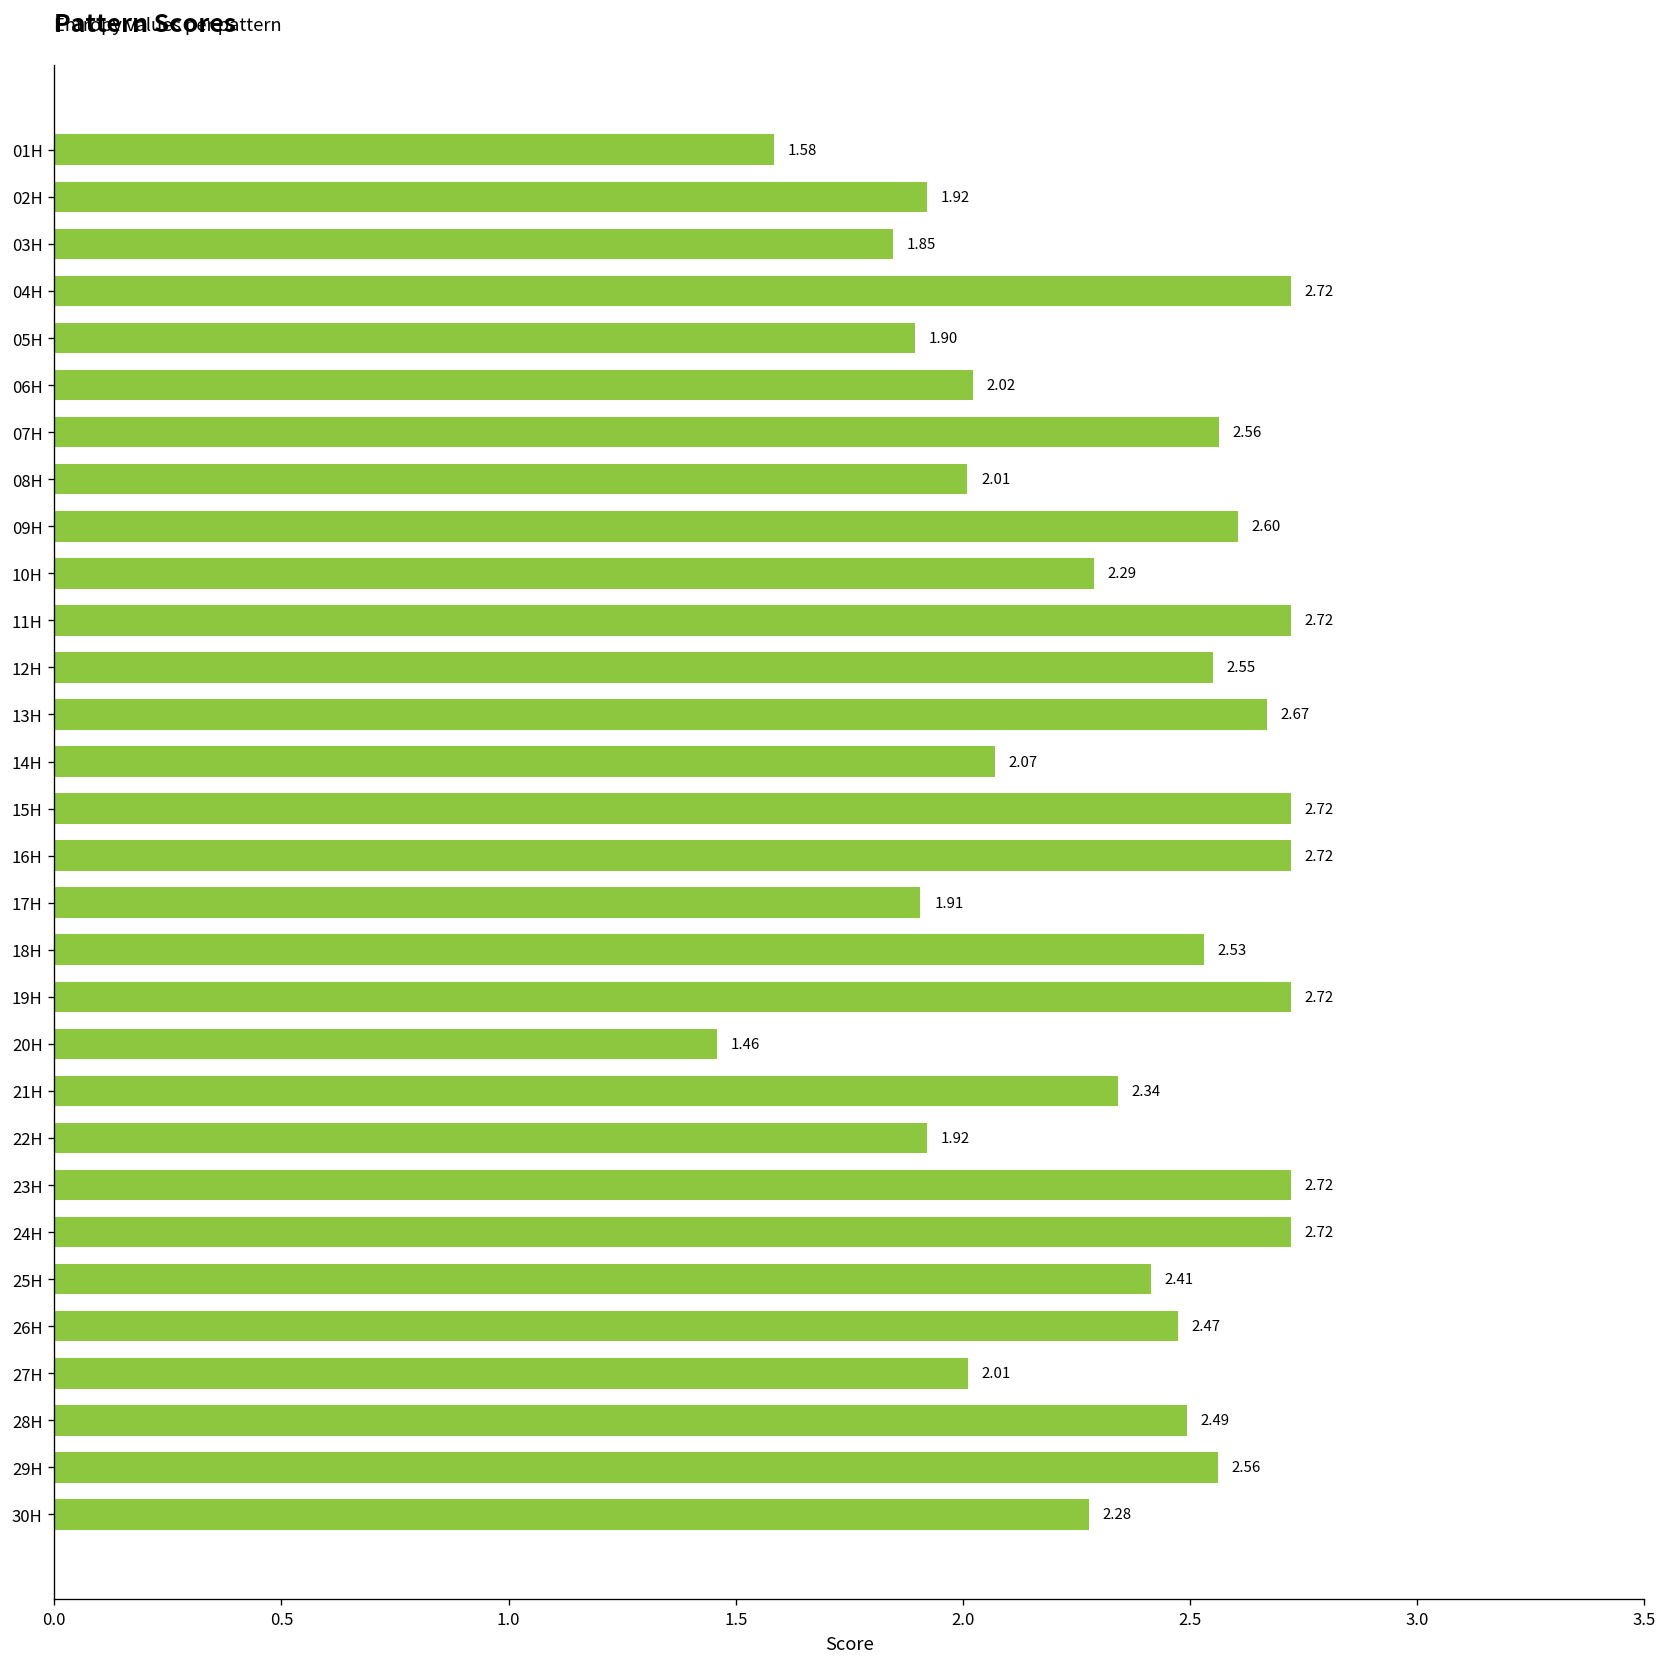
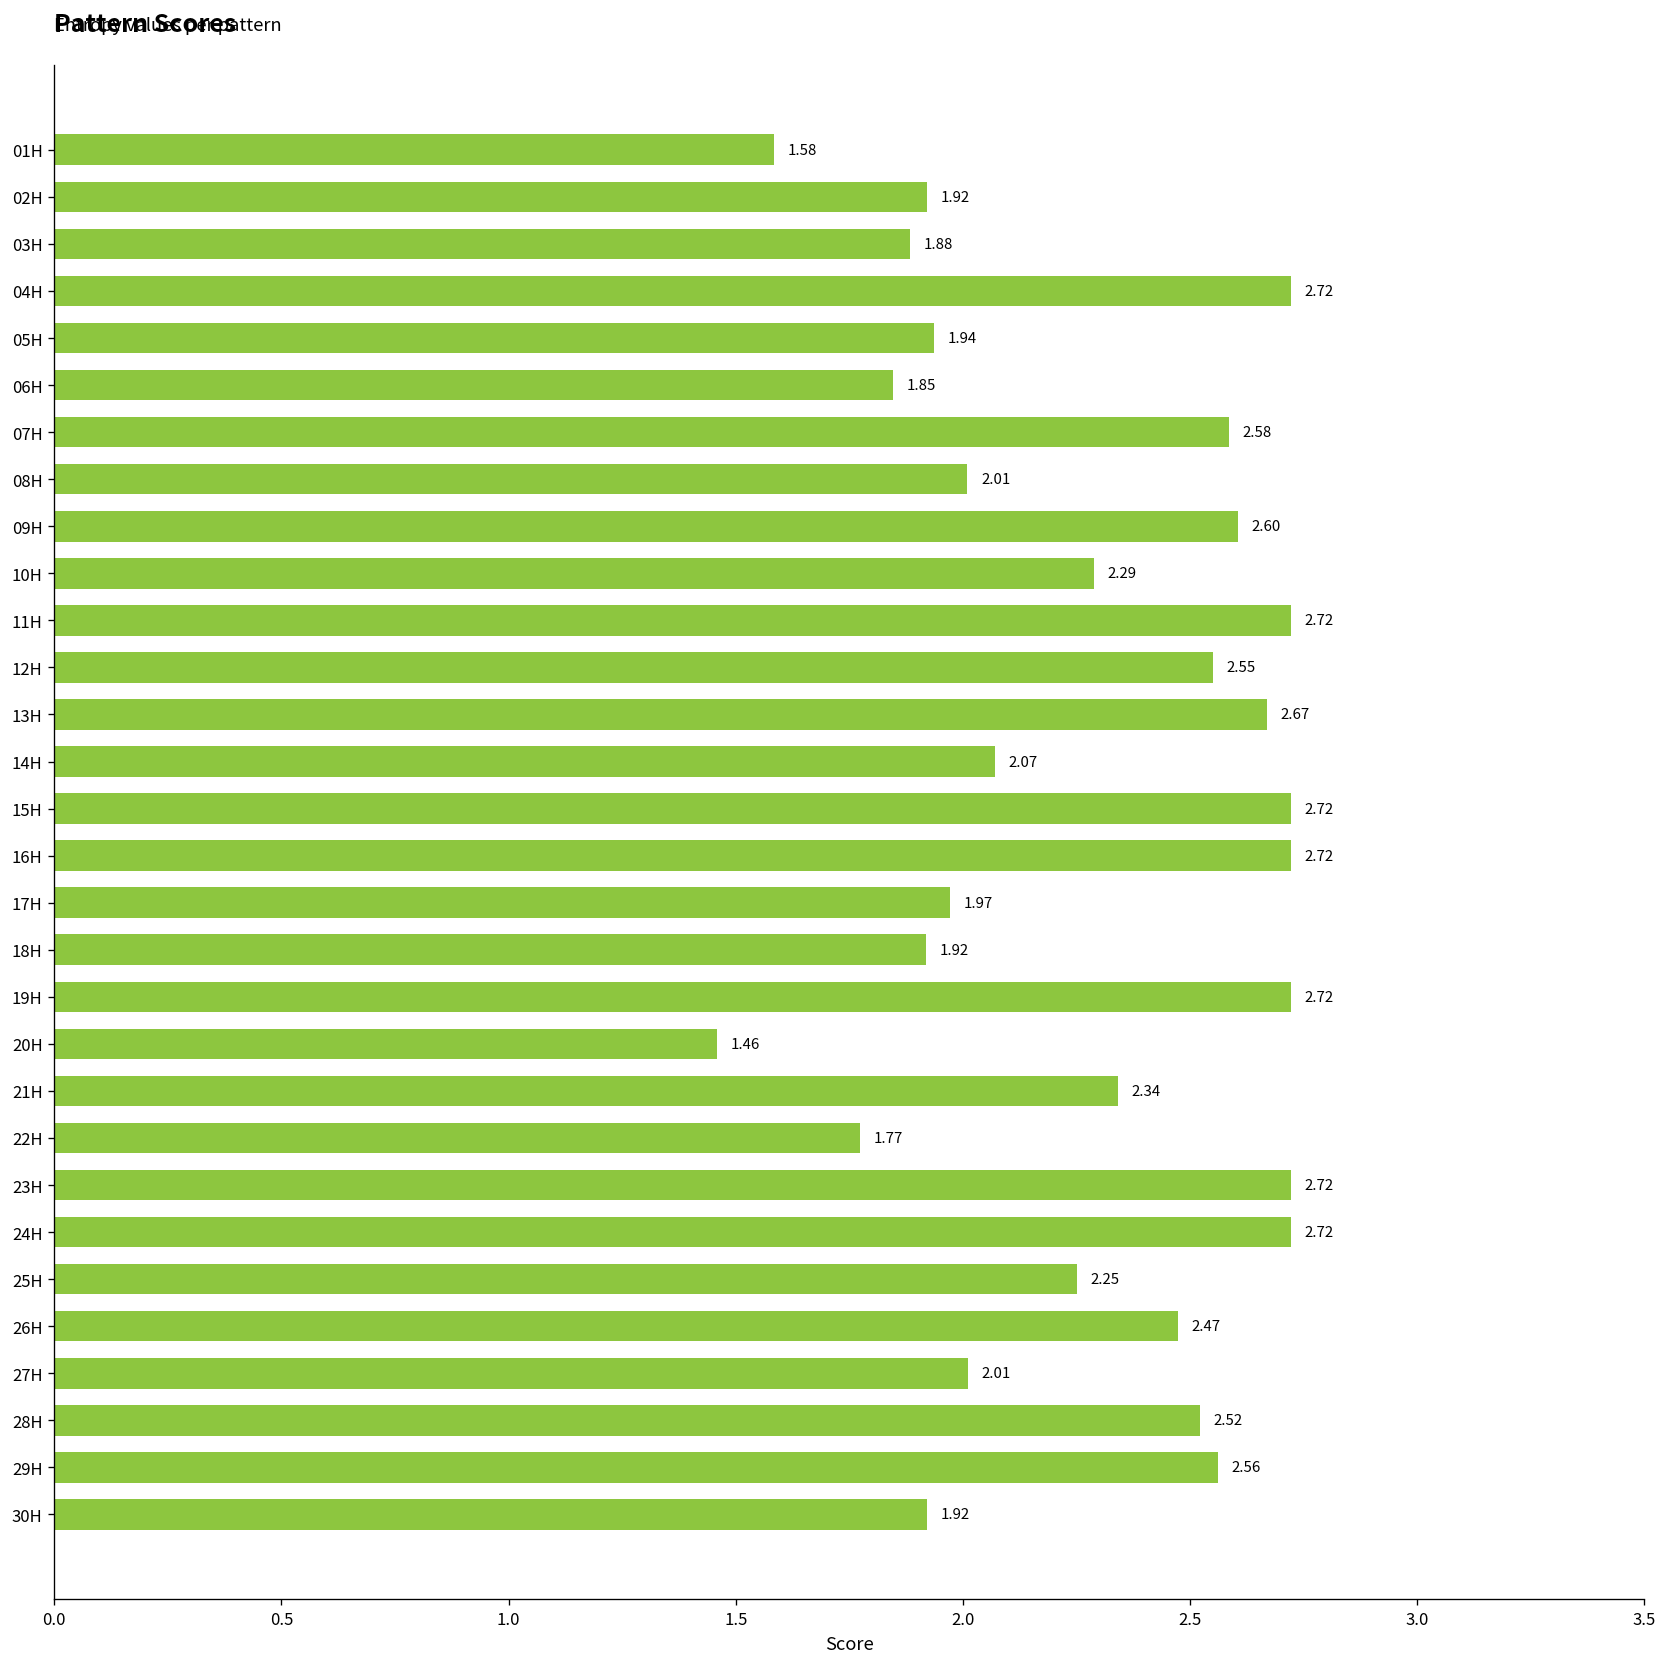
  {
    "01H": 1.58,
    "02H": 1.92,
-   "03H": 1.85,
+   "03H": 1.88,
    "04H": 2.72,
-   "05H": 1.90,
-   "06H": 2.02,
-   "07H": 2.56,
+   "05H": 1.94,
+   "06H": 1.85,
+   "07H": 2.58,
    "08H": 2.01,
    "09H": 2.60,
    "10H": 2.29,
    "11H": 2.72,
    "12H": 2.55,
    "13H": 2.67,
    "14H": 2.07,
    "15H": 2.72,
    "16H": 2.72,
-   "17H": 1.91,
-   "18H": 2.53,
+   "17H": 1.97,
+   "18H": 1.92,
    "19H": 2.72,
    "20H": 1.46,
    "21H": 2.34,
-   "22H": 1.92,
+   "22H": 1.77,
    "23H": 2.72,
    "24H": 2.72,
-   "25H": 2.41,
+   "25H": 2.25,
    "26H": 2.47,
    "27H": 2.01,
-   "28H": 2.49,
+   "28H": 2.52,
    "29H": 2.56,
-   "30H": 2.28
+   "30H": 1.92
  }
